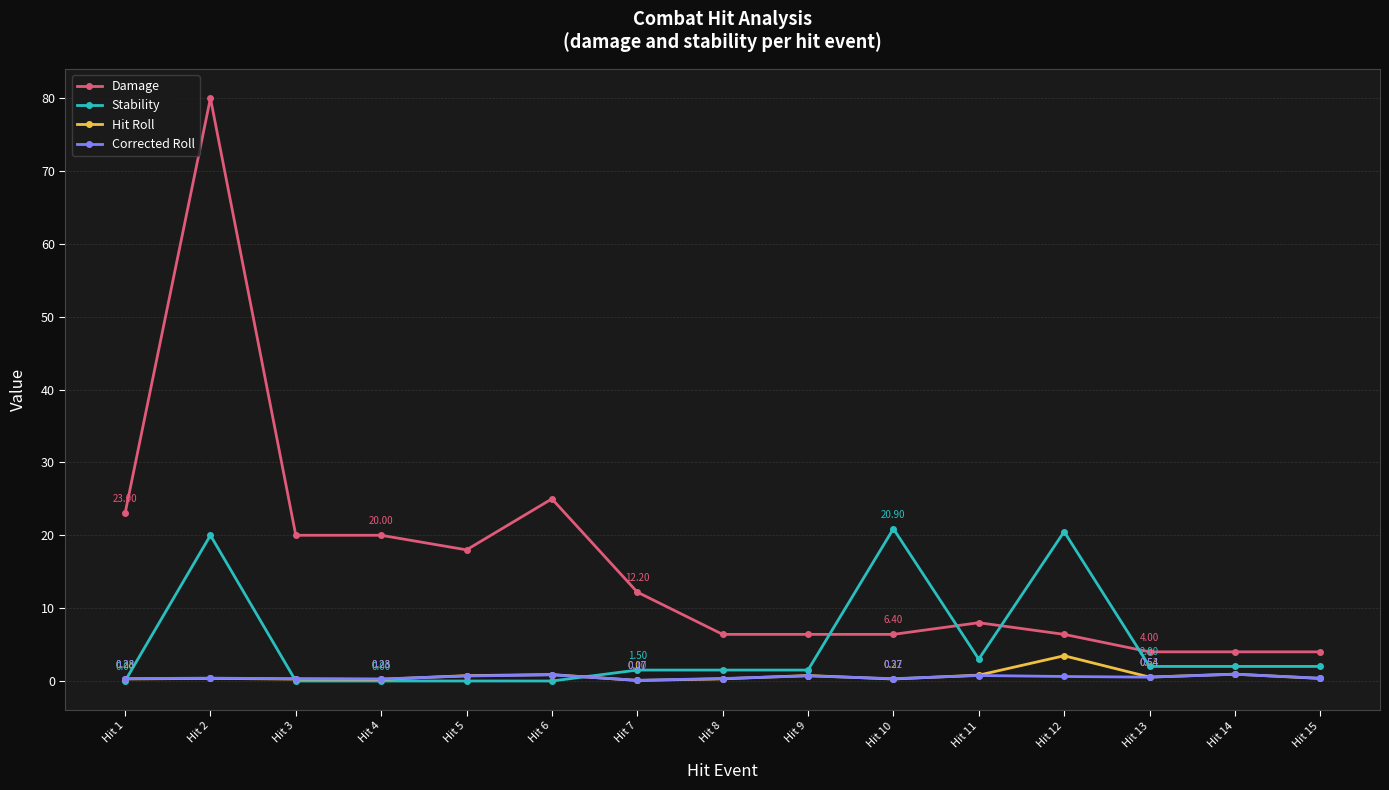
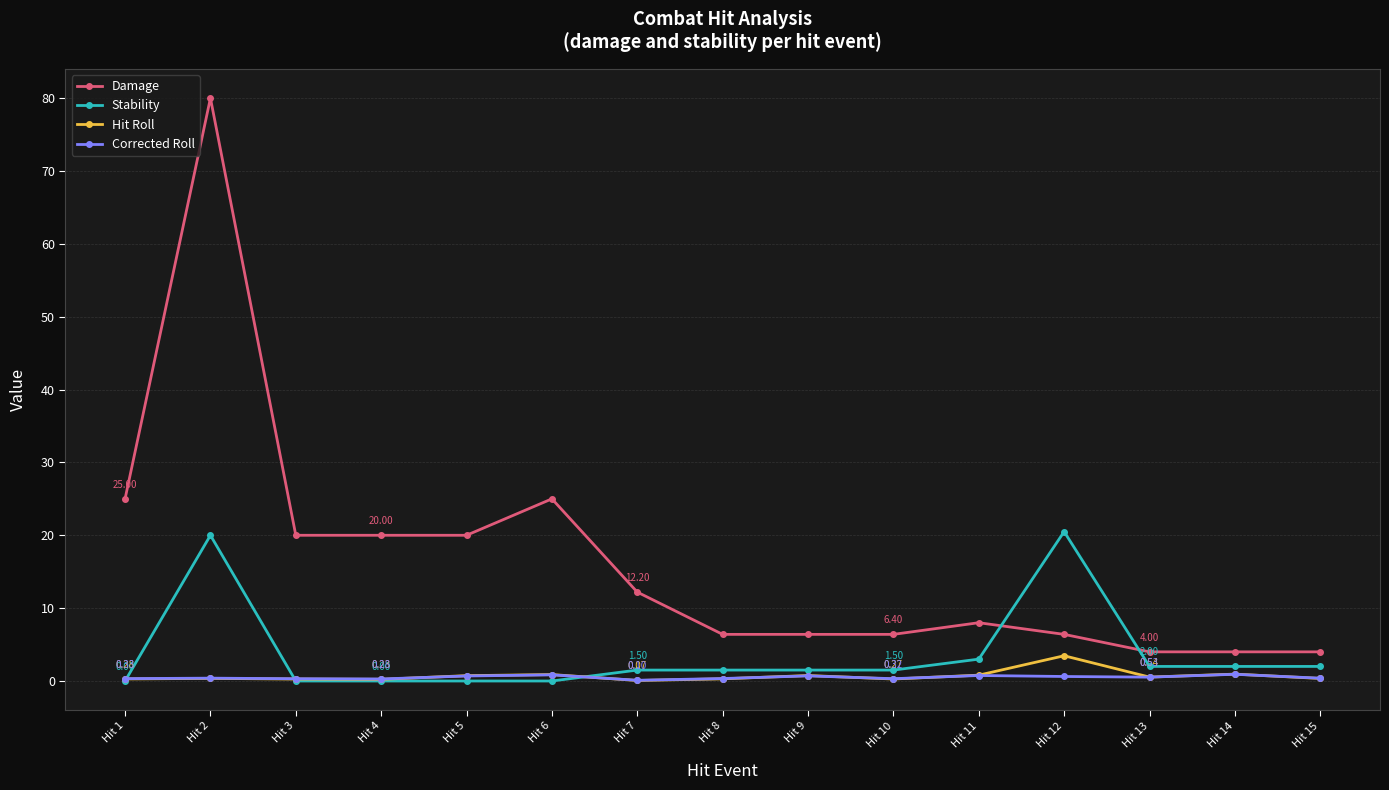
  {
    "Damage": {
-     "Hit 1": 23.00,
+     "Hit 1": 25.00,
      "Hit 4": 20.00,
-     "Hit 5": 18,
+     "Hit 5": 20,
      "Hit 7": 12.20,
      "Hit 10": 6.40,
      "Hit 13": 4.00
    },
    "Stability": {
      "Hit 7": 1.50,
-     "Hit 10": 20.90
+     "Hit 10": 1.50
    },
    "Hit Roll": {
      "Hit 12": 3
    },
    "Corrected Roll": {
      "Hit 12": 1
    }
  }
